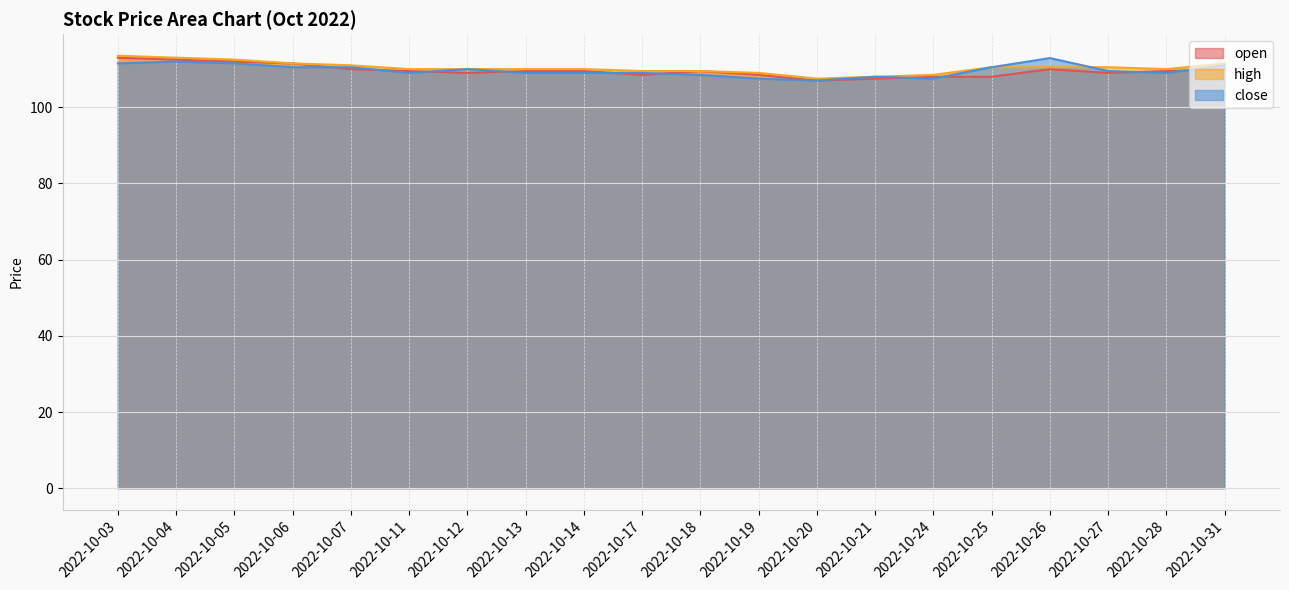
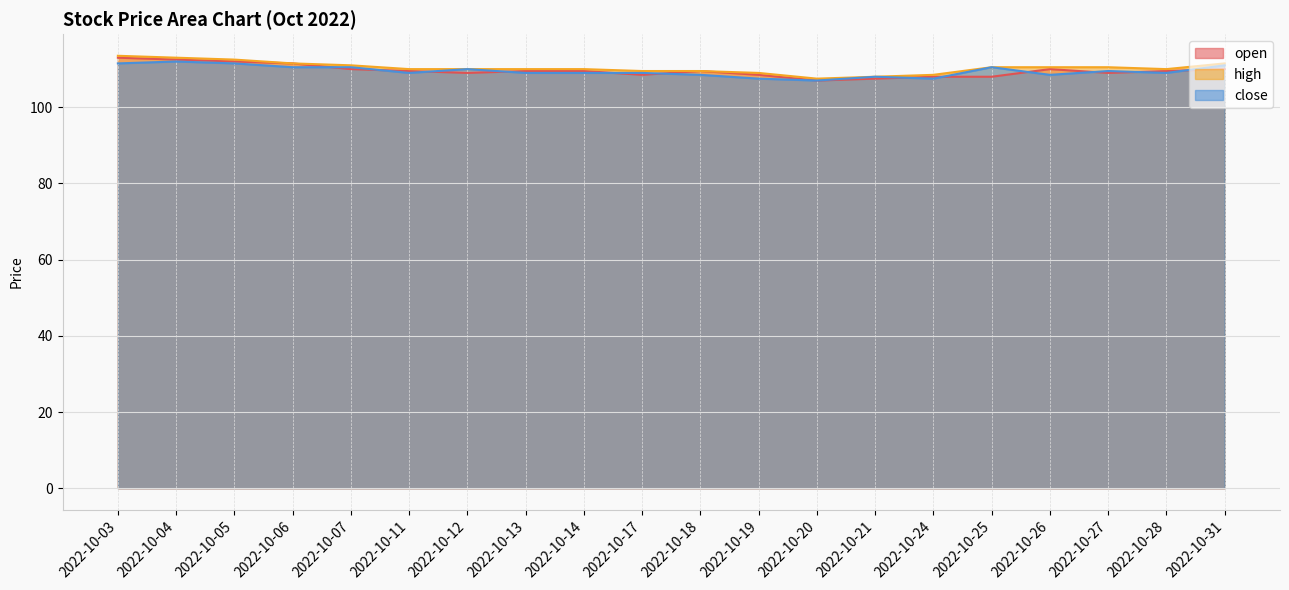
  {
    "open": {
      "2022-10-12": 109,
      "2022-10-25": 108
    },
    "high": {
      "2022-10-27": 111
    },
    "close": {
      "2022-10-03": 112,
      "2022-10-06": 111,
      "2022-10-18": 109,
      "2022-10-19": 108,
-     "2022-10-26": 113
+     "2022-10-26": 109
    }
  }
